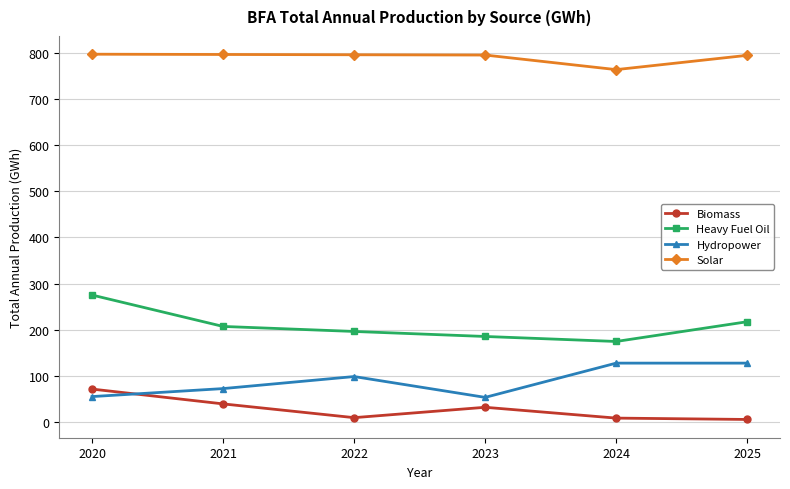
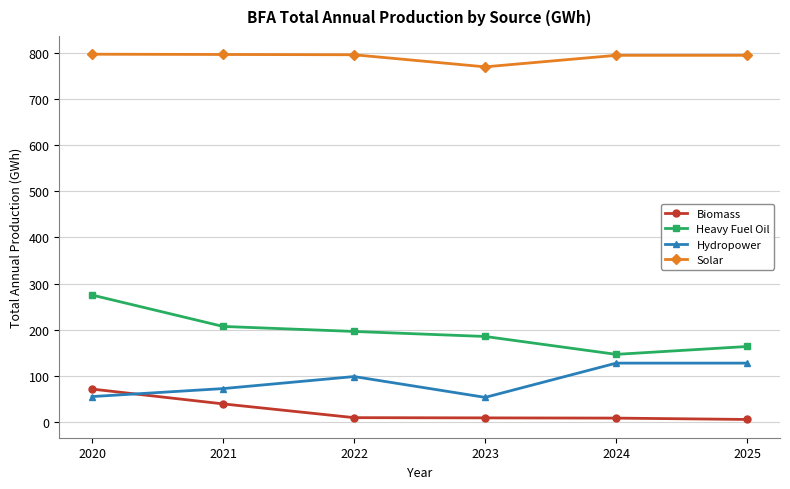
  {
    "Biomass": {
      "2020": 70,
      "2021": 40,
      "2022": 10,
-     "2023": 30,
+     "2023": 10,
      "2024": 10,
      "2025": 0
    },
    "Heavy Fuel Oil": {
      "2020": 270,
      "2021": 210,
      "2022": 200,
      "2023": 190,
-     "2024": 170,
-     "2025": 220
+     "2024": 150,
+     "2025": 160
    },
    "Hydropower": {
      "2020": 50,
      "2021": 70,
      "2022": 100,
      "2023": 50,
      "2024": 130,
      "2025": 130
    },
    "Solar": {
      "2020": 800,
      "2021": 800,
      "2022": 800,
-     "2023": 800,
-     "2024": 760,
+     "2023": 770,
+     "2024": 800,
      "2025": 800
    }
  }
